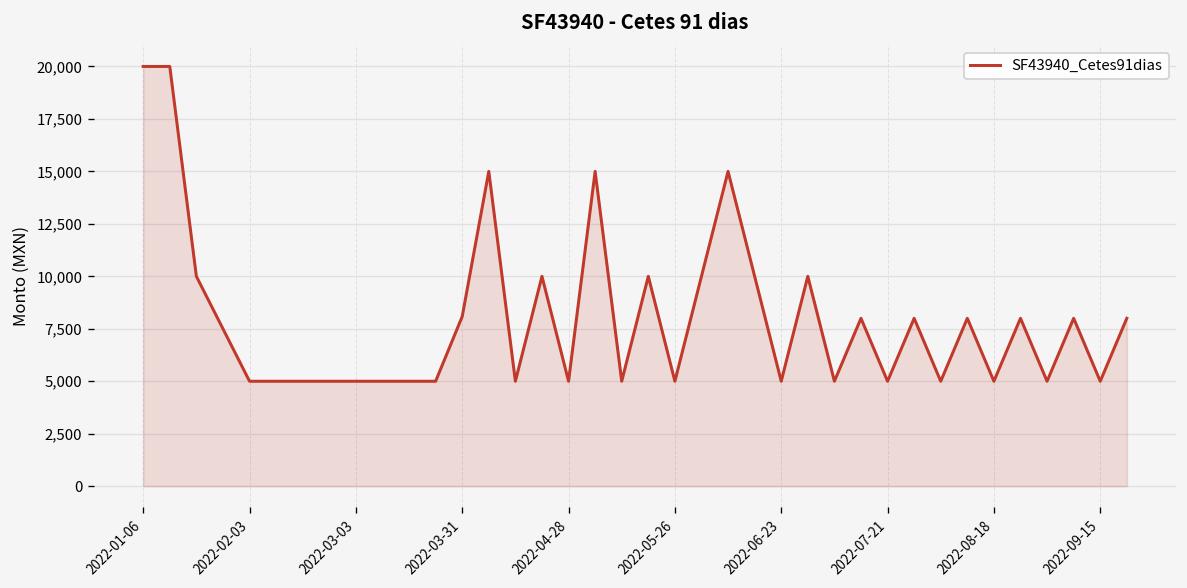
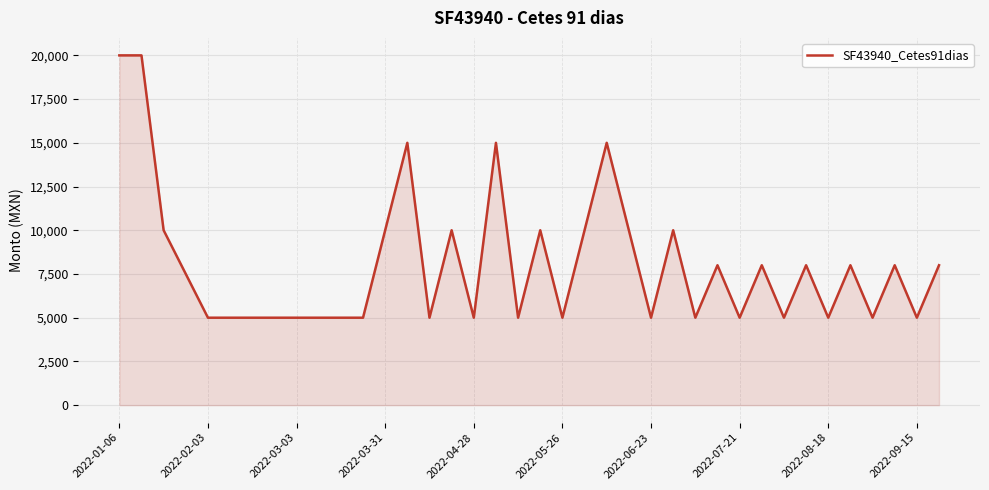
  {
    "2022-01-06": "20,000",
    "2022-02-03": "5,000",
    "2022-03-03": "5,000",
-   "2022-03-31": "8,100",
+   "2022-03-31": "10,000",
    "2022-04-28": "5,000",
    "2022-05-26": "5,000",
    "2022-06-23": "5,000",
    "2022-07-21": "5,000",
    "2022-08-18": "5,000",
    "2022-09-15": "5,000"
  }
